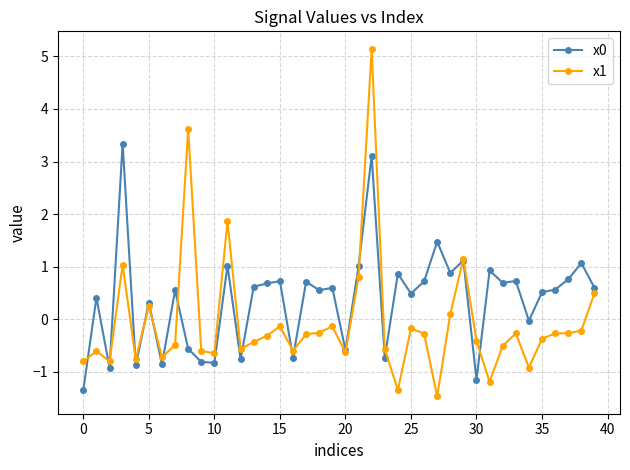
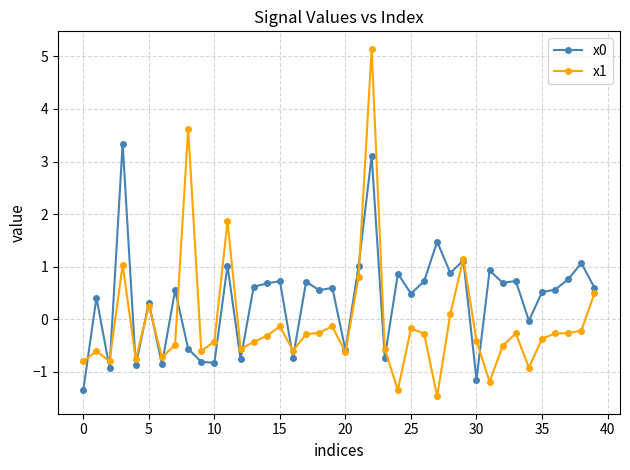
  {
    "x0": {
      "0": -1.3,
      "5": 0.3,
      "10": -0.8,
      "15": 0.7,
      "25": 0.5,
      "30": -1.2,
      "35": 0.5
    },
    "x1": {
      "0": -0.8,
      "5": 0.3,
-     "10": -0.6,
+     "10": -0.4,
      "15": -0.1,
      "25": -0.2,
      "30": -0.4,
      "35": -0.4
    }
  }
